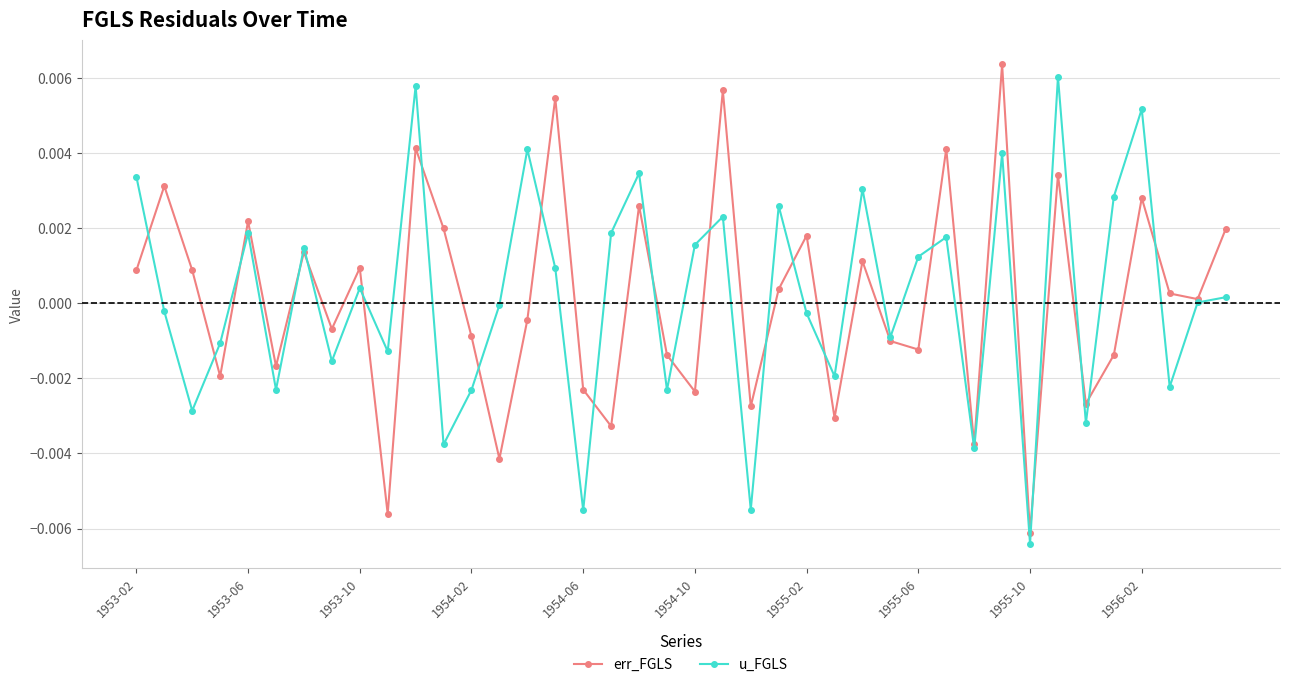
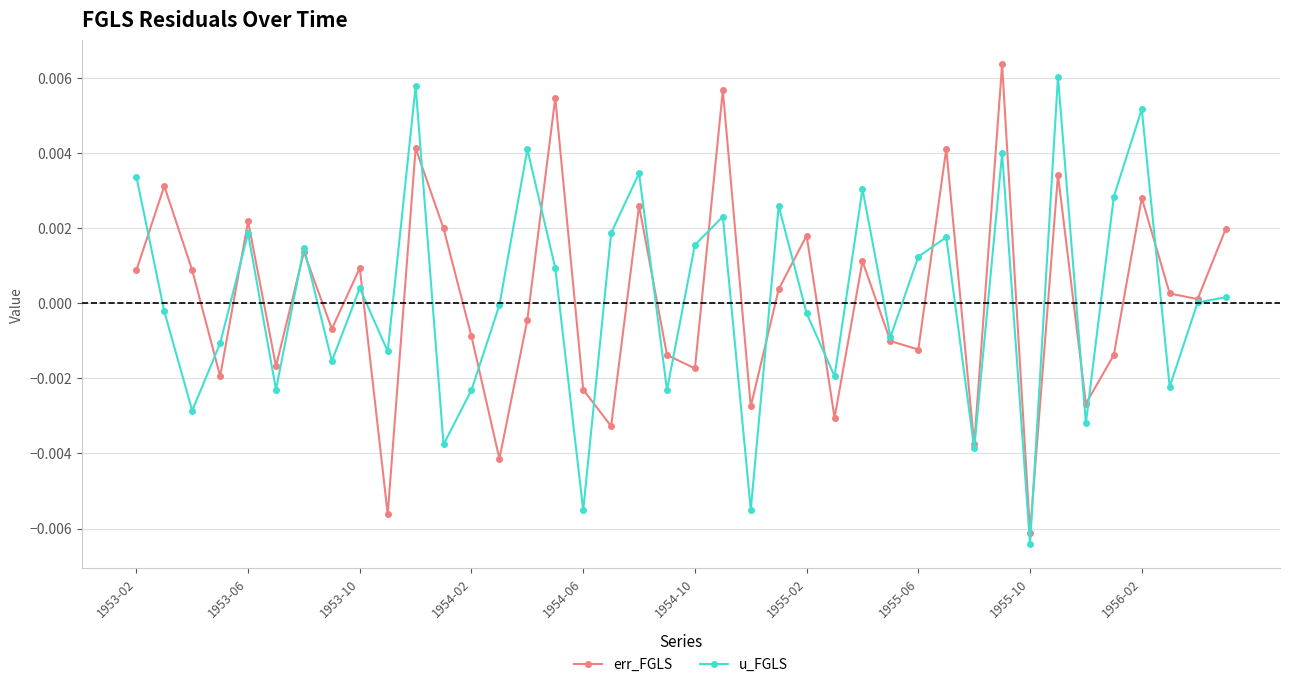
  {
    "err_FGLS": {
      "1953-02": 0.0009,
      "1953-06": 0.0022,
      "1953-10": 0.0009,
      "1954-02": -0.0009,
      "1954-06": -0.0023,
-     "1954-10": -0.0024,
+     "1954-10": -0.0017,
      "1955-02": 0.0018,
      "1955-06": -0.0012,
      "1955-10": -0.0061,
      "1956-02": 0.0028
    },
    "u_FGLS": {
      "1953-02": 0.0034,
      "1953-06": 0.0019,
      "1953-10": 0.0004,
      "1954-02": -0.0023,
      "1954-06": -0.0055,
      "1954-10": 0.0016,
      "1955-02": -0.0003,
      "1955-06": 0.0012,
      "1955-10": -0.0064,
      "1956-02": 0.0052
    }
  }
